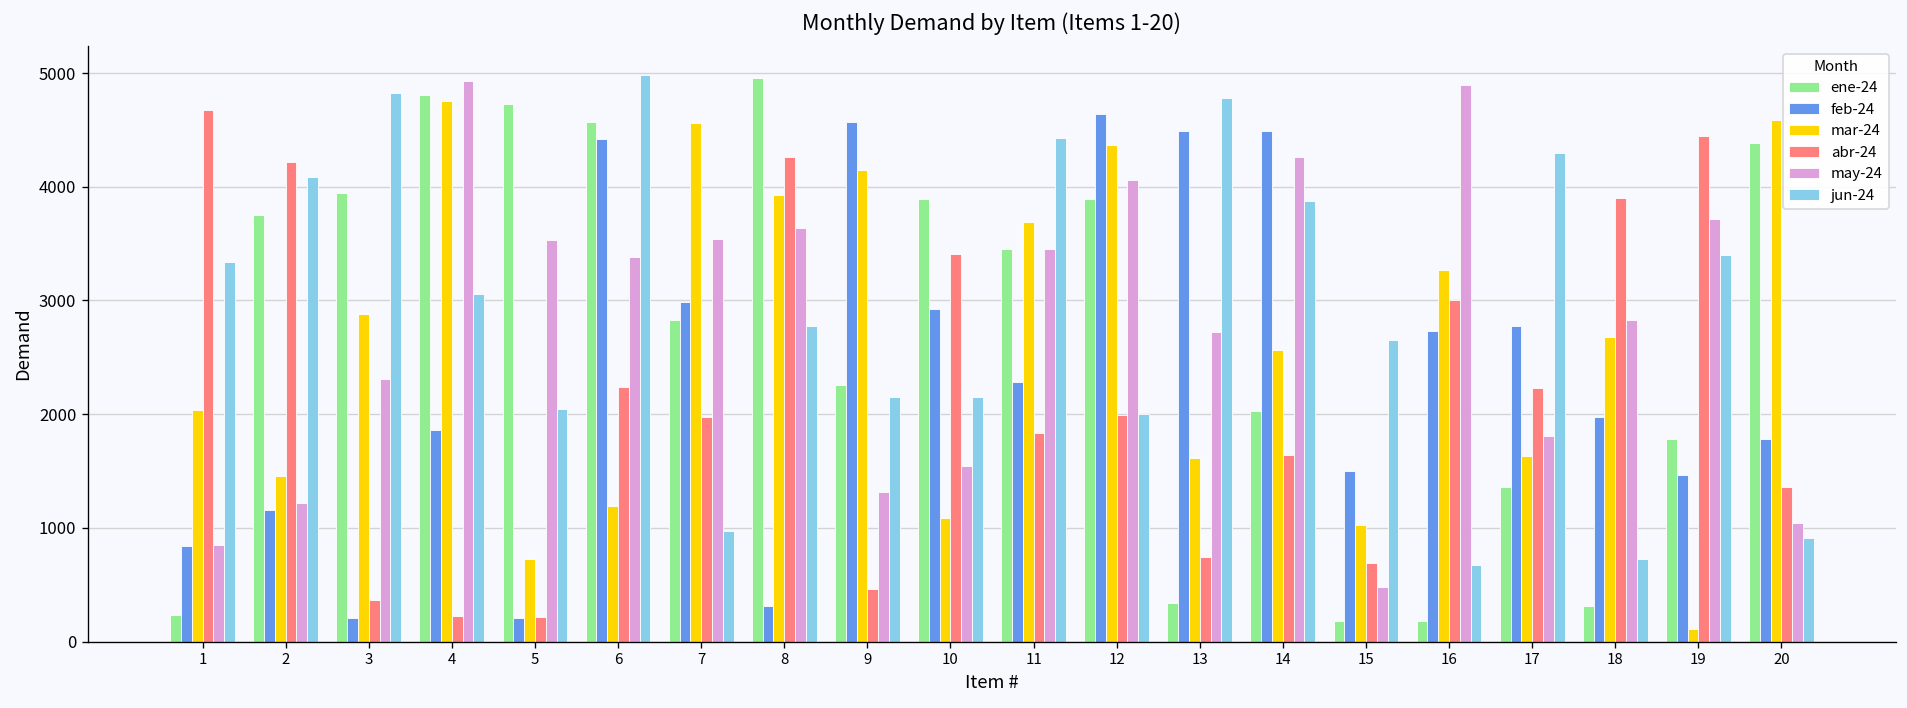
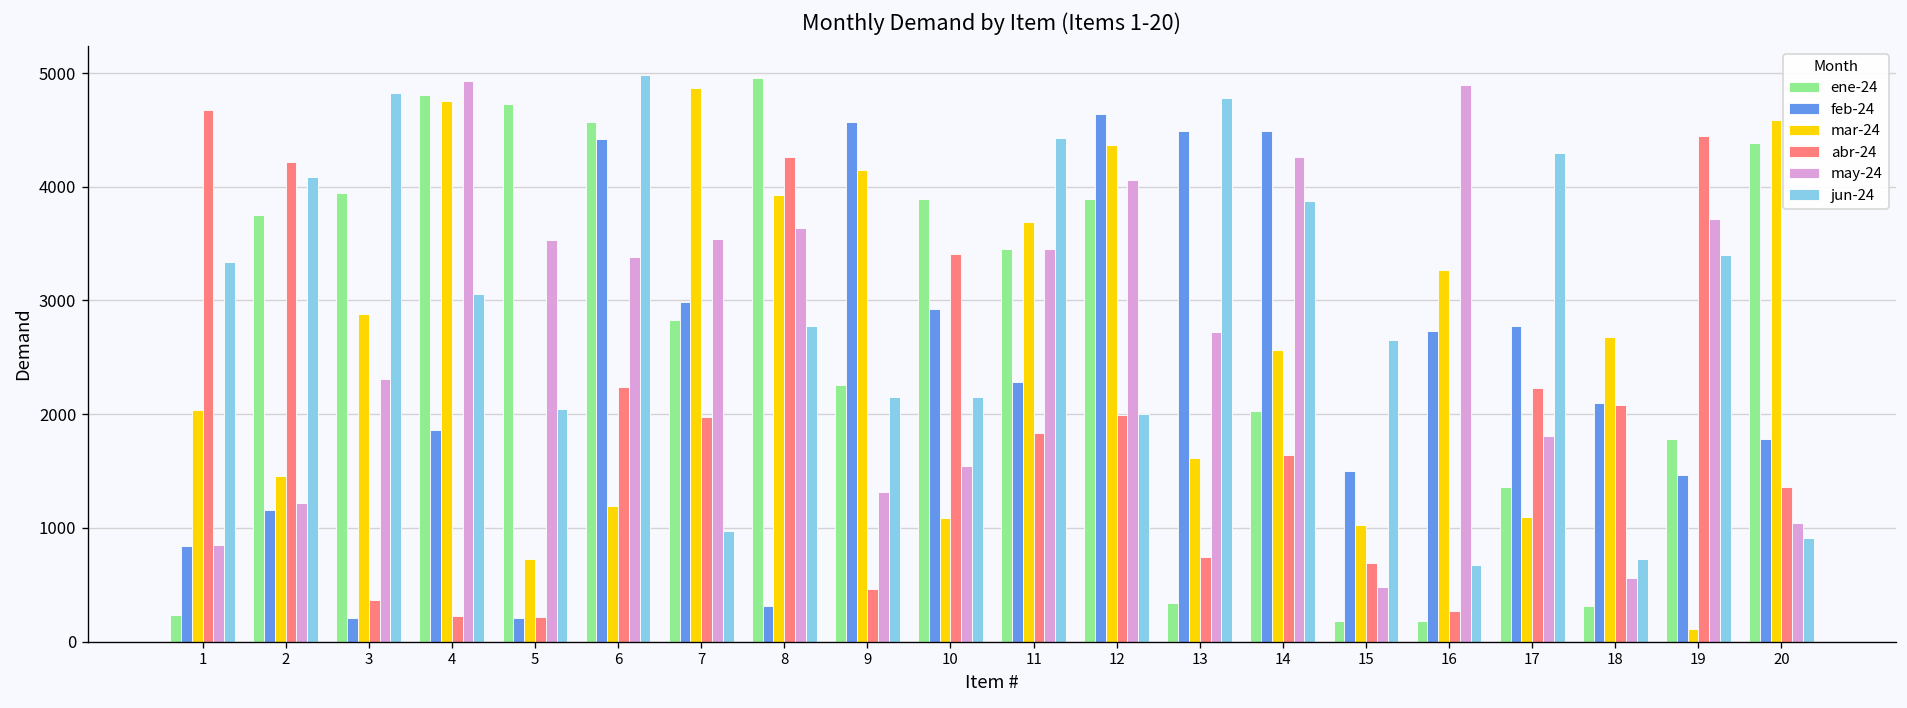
  {
    "ene-24": {
      "1": 200,
      "2": 3800,
      "3": 3900,
      "4": 4800,
      "5": 4700,
      "6": 4600,
      "7": 2800,
      "8": 5000,
      "9": 2300,
      "10": 3900,
      "11": 3500,
      "12": 3900,
      "13": 300,
      "14": 2000,
      "15": 200,
      "16": 200,
      "17": 1400,
      "18": 300,
      "19": 1800,
      "20": 4400
    },
    "feb-24": {
      "1": 800,
      "2": 1200,
      "3": 200,
      "4": 1900,
      "5": 200,
      "6": 4400,
      "7": 3000,
      "8": 300,
      "9": 4600,
      "10": 2900,
      "11": 2300,
      "12": 4600,
      "13": 4500,
      "14": 4500,
      "15": 1500,
      "16": 2700,
      "17": 2800,
-     "18": 2000,
+     "18": 2100,
      "19": 1500,
      "20": 1800
    },
    "mar-24": {
      "1": 2000,
      "2": 1500,
      "3": 2900,
      "4": 4800,
      "5": 700,
      "6": 1200,
-     "7": 4600,
+     "7": 4900,
      "8": 3900,
      "9": 4100,
      "10": 1100,
      "11": 3700,
      "12": 4400,
      "13": 1600,
      "14": 2600,
      "15": 1000,
      "16": 3300,
-     "17": 1600,
+     "17": 1100,
      "18": 2700,
      "19": 100,
      "20": 4600
    },
    "abr-24": {
      "1": 4700,
      "2": 4200,
      "3": 400,
      "4": 200,
      "5": 200,
      "6": 2200,
      "7": 2000,
      "8": 4300,
      "9": 500,
      "10": 3400,
      "11": 1800,
      "12": 2000,
      "13": 700,
      "14": 1600,
      "15": 700,
-     "16": 3000,
+     "16": 300,
      "17": 2200,
-     "18": 3900,
+     "18": 2100,
      "19": 4400,
      "20": 1400
    },
    "may-24": {
      "1": 900,
      "2": 1200,
      "3": 2300,
      "4": 4900,
      "5": 3500,
      "6": 3400,
      "7": 3500,
      "8": 3600,
      "9": 1300,
      "10": 1500,
      "11": 3500,
      "12": 4100,
      "13": 2700,
      "14": 4300,
      "15": 500,
      "16": 4900,
      "17": 1800,
-     "18": 2800,
+     "18": 600,
      "19": 3700,
      "20": 1000
    },
    "jun-24": {
      "1": 3300,
      "2": 4100,
      "3": 4800,
      "4": 3100,
      "5": 2100,
      "6": 5000,
      "7": 1000,
      "8": 2800,
      "9": 2200,
      "10": 2100,
      "11": 4400,
      "12": 2000,
      "13": 4800,
      "14": 3900,
      "15": 2700,
      "16": 700,
      "17": 4300,
      "18": 700,
      "19": 3400,
      "20": 900
    }
  }
